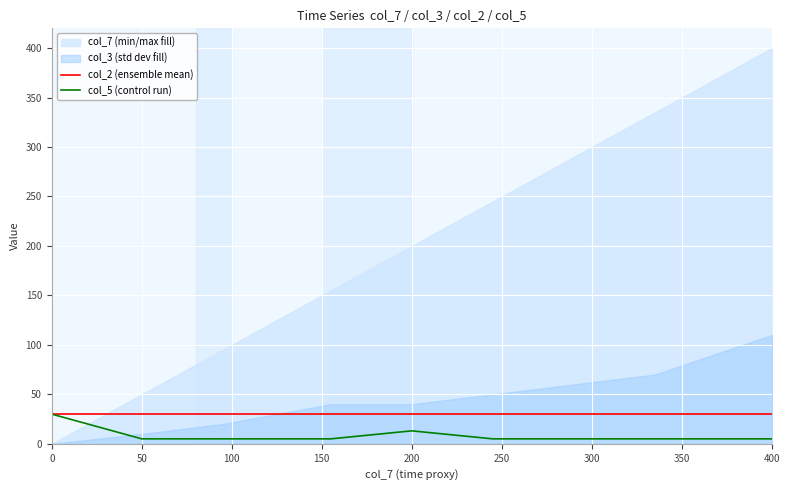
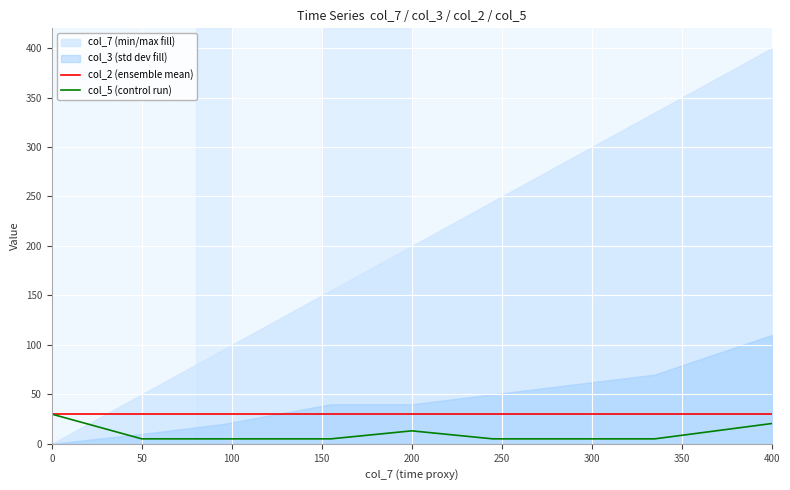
  {
    "col_2 (ensemble mean)": {
      "50": 30,
      "200": 30,
      "400": 30
    },
    "col_5 (control run)": {
      "50": 10,
      "200": 10,
-     "400": 10
+     "400": 20
    }
  }
